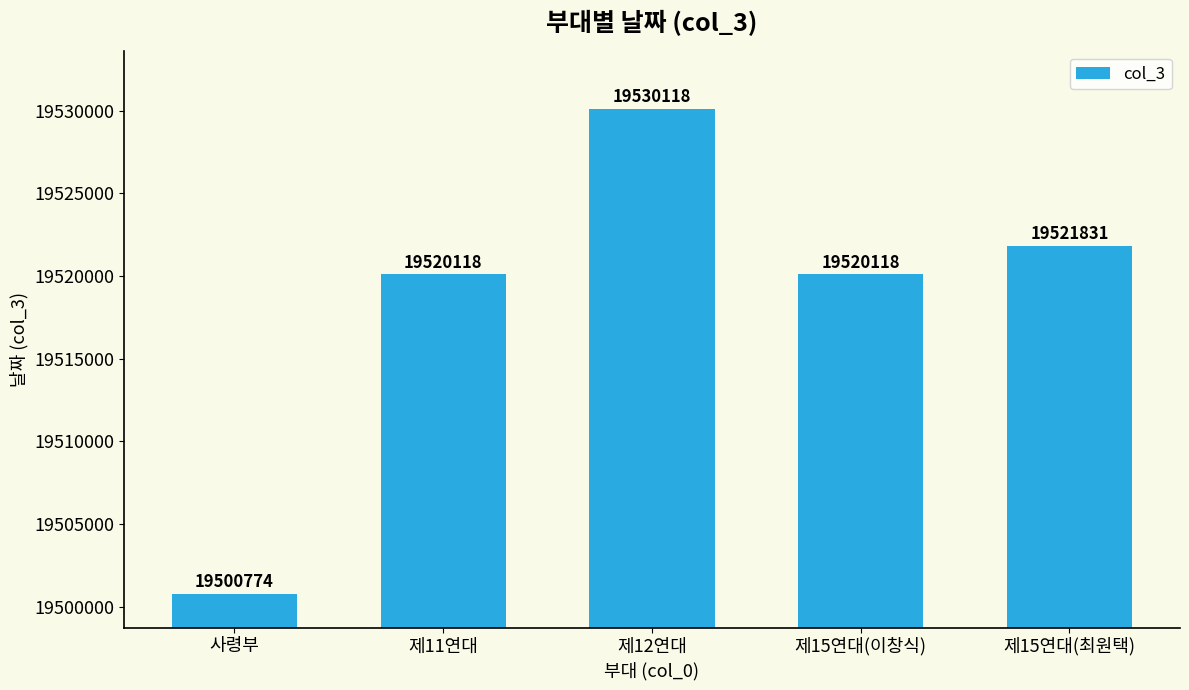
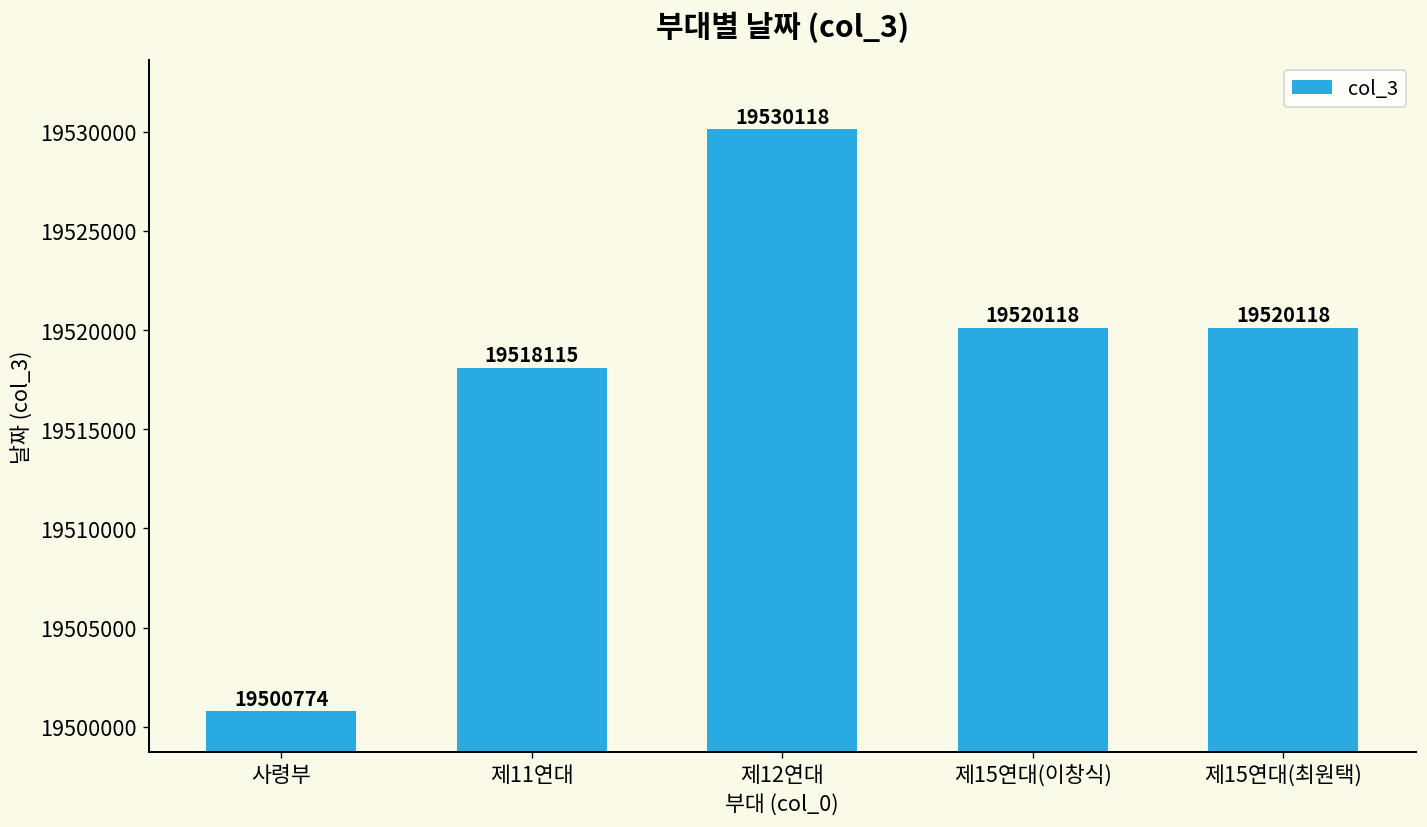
  {
    "사령부": 19500774,
-   "제11연대": 19520118,
+   "제11연대": 19518115,
    "제12연대": 19530118,
    "제15연대(이창식)": 19520118,
-   "제15연대(최원택)": 19521831
+   "제15연대(최원택)": 19520118
  }
